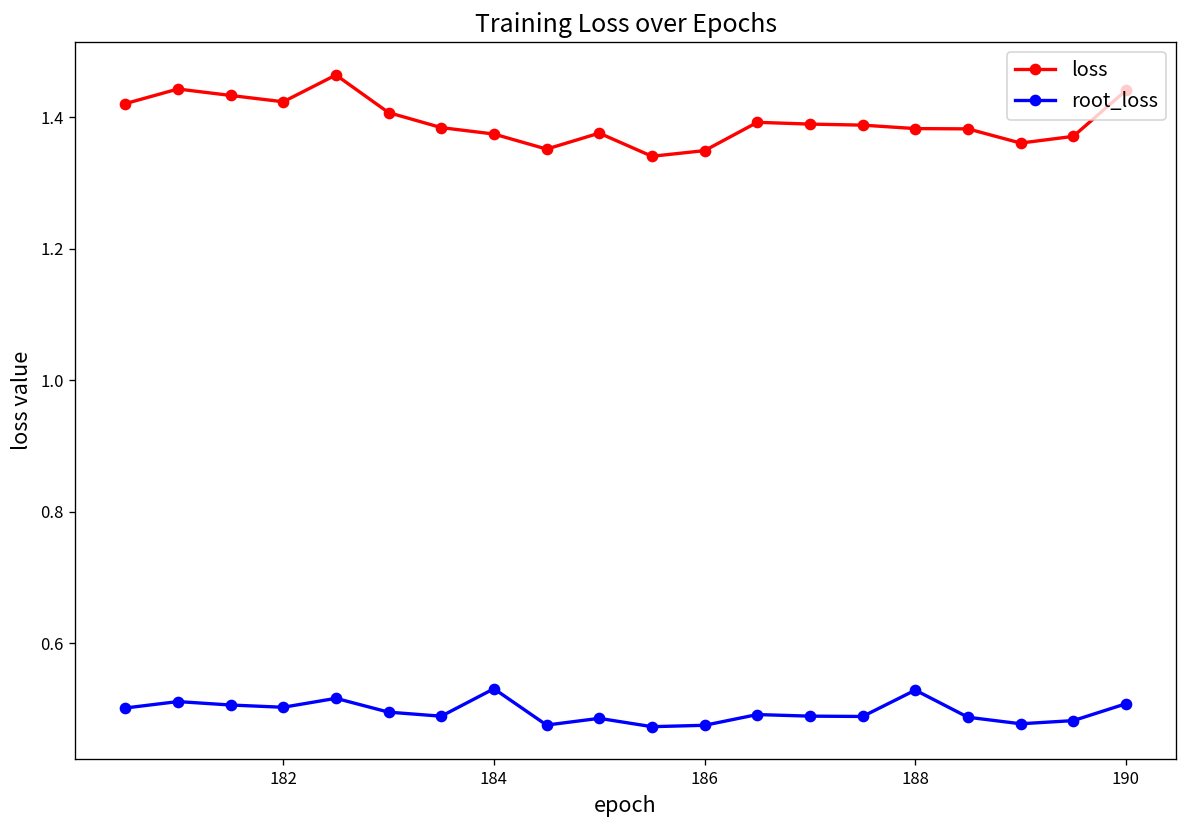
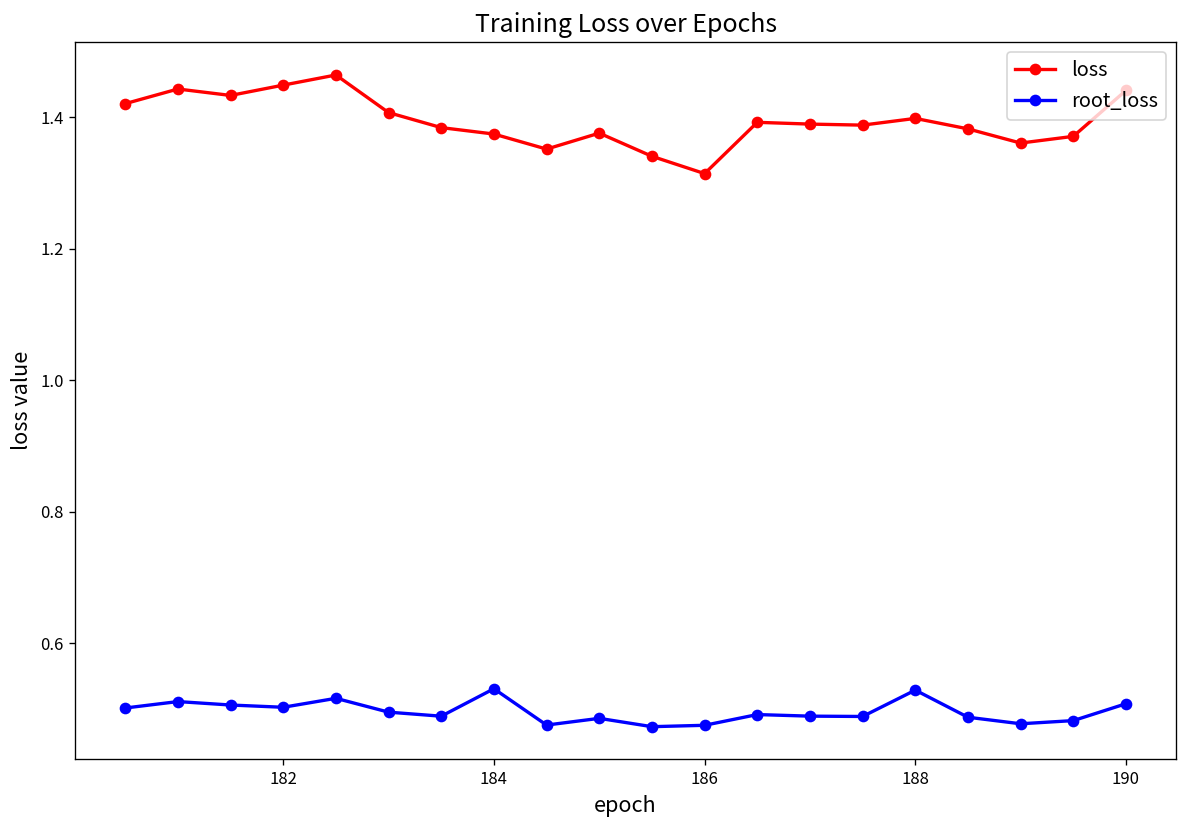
  {
    "loss": {
-     "182": 1.42,
+     "182": 1.45,
      "184": 1.37,
-     "186": 1.35,
-     "188": 1.38
+     "186": 1.31,
+     "188": 1.40
    },
    "root_loss": {
      "182": 0.50,
      "184": 0.53,
      "186": 0.48,
      "188": 0.53,
      "190": 0.51
    }
  }
